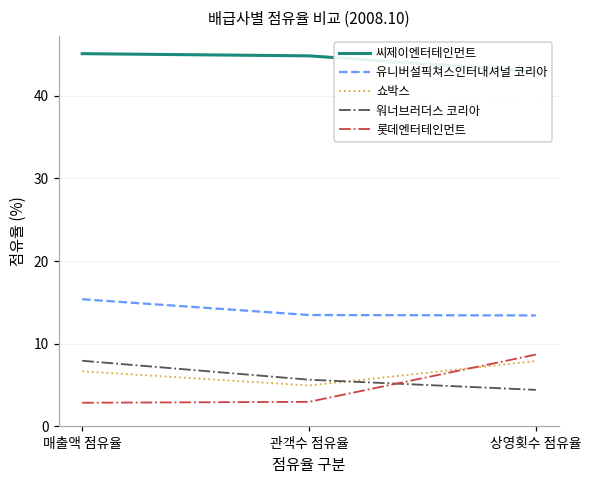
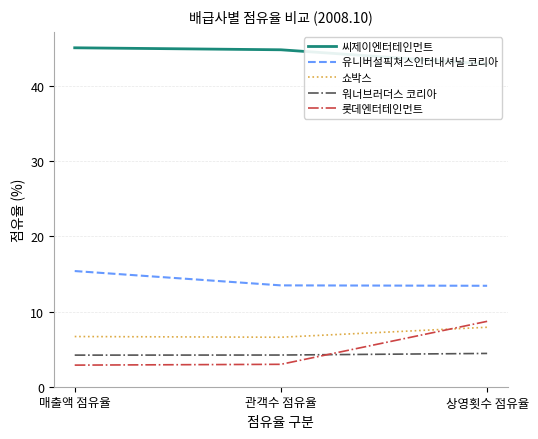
  {
    "씨제이엔터테인먼트": {
      "매출액 점유율": 45,
      "관객수 점유율": 45
    },
    "유니버설픽쳐스인터내셔널 코리아": {
      "매출액 점유율": 15,
      "관객수 점유율": 13,
      "상영횟수 점유율": 13
    },
    "쇼박스": {
      "매출액 점유율": 7,
-     "관객수 점유율": 5,
+     "관객수 점유율": 7,
      "상영횟수 점유율": 8
    },
    "워너브러더스 코리아": {
-     "매출액 점유율": 8,
-     "관객수 점유율": 6,
+     "매출액 점유율": 4,
+     "관객수 점유율": 4,
      "상영횟수 점유율": 4
    },
    "롯데엔터테인먼트": {
      "매출액 점유율": 3,
      "관객수 점유율": 3,
      "상영횟수 점유율": 9
    }
  }
